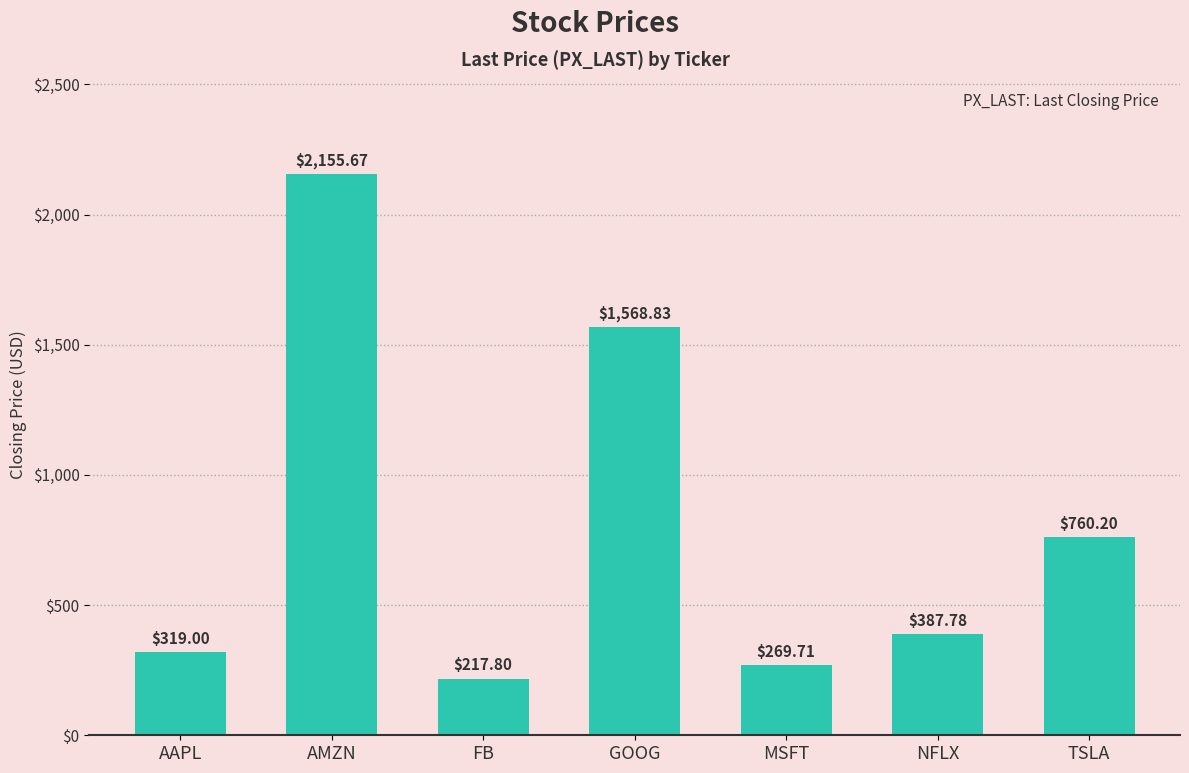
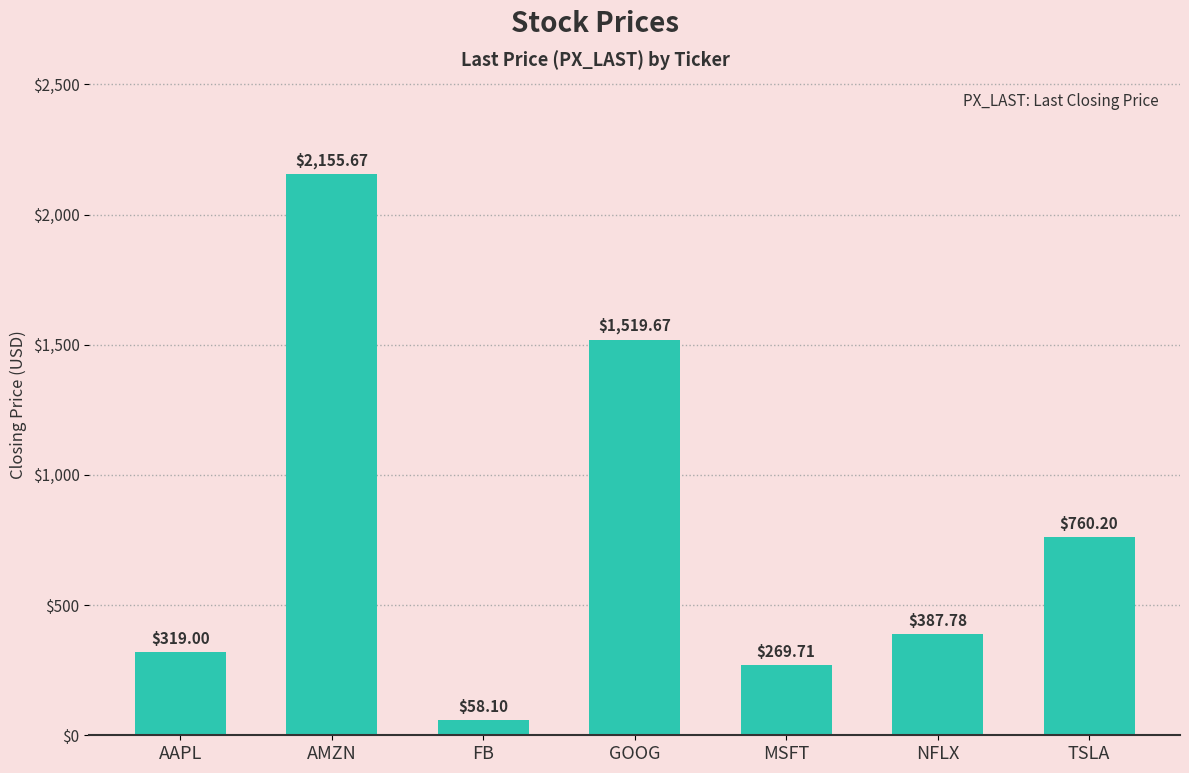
  {
    "AAPL": "$319.00",
    "AMZN": "$2,155.67",
-   "FB": "$217.80",
-   "GOOG": "$1,568.83",
+   "FB": "$58.10",
+   "GOOG": "$1,519.67",
    "MSFT": "$269.71",
    "NFLX": "$387.78",
    "TSLA": "$760.20"
  }
